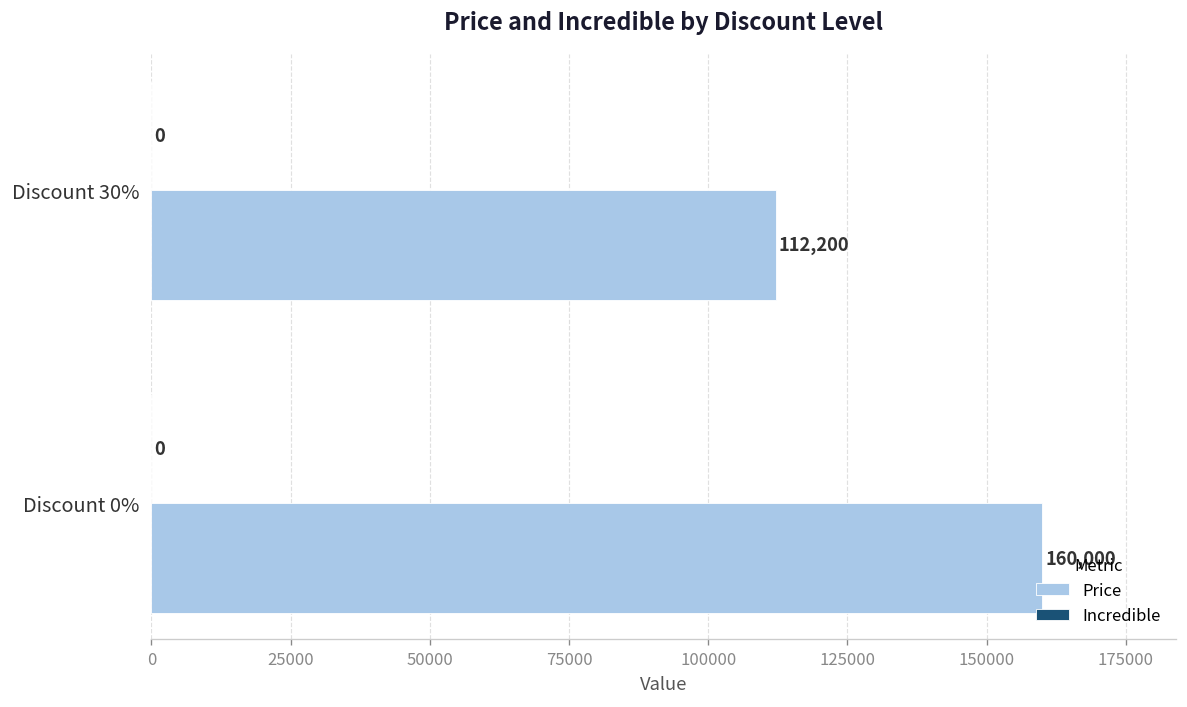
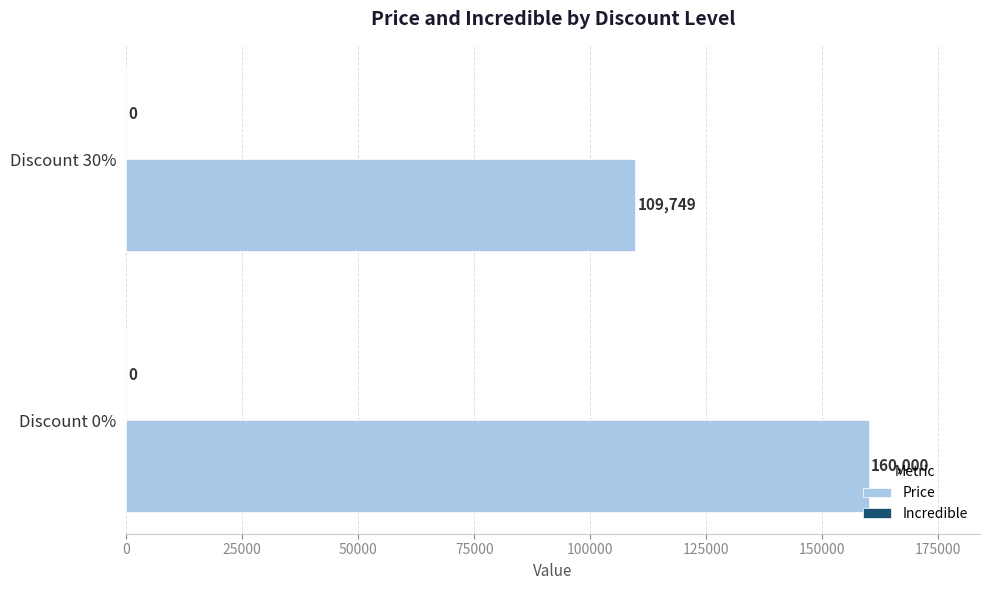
  {
    "Price": {
-     "Discount 30%": "112,200",
+     "Discount 30%": "109,749",
      "Discount 0%": "160,000"
    },
    "Incredible": {
      "Discount 30%": "0",
      "Discount 0%": "0"
    }
  }
